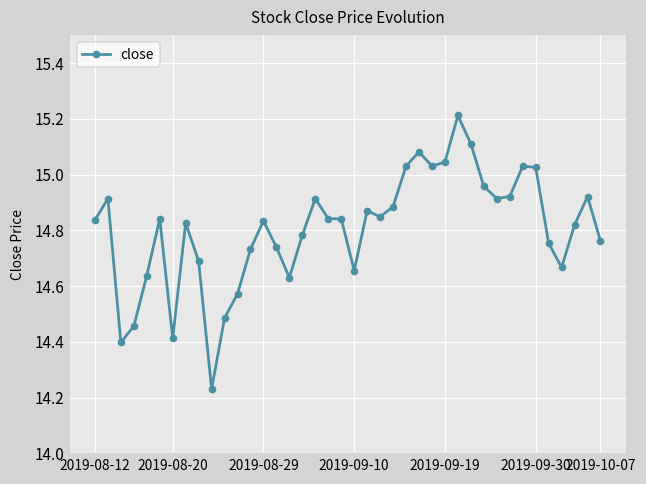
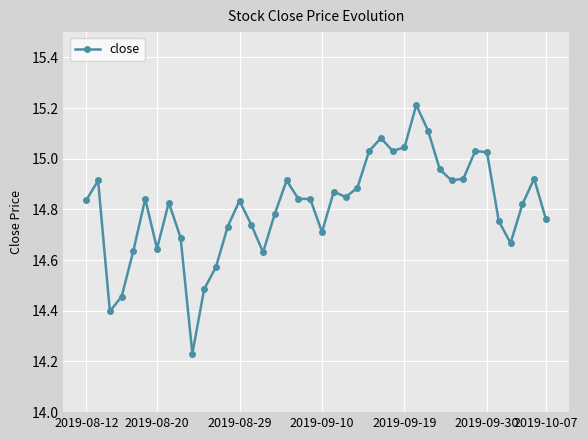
  {
    "2019-08-12": 14.84,
-   "2019-08-20": 14.41,
+   "2019-08-20": 14.65,
    "2019-08-29": 14.83,
-   "2019-09-10": 14.66,
+   "2019-09-10": 14.71,
    "2019-09-19": 15.05,
    "2019-09-30": 15.03,
    "2019-10-07": 14.76
  }
